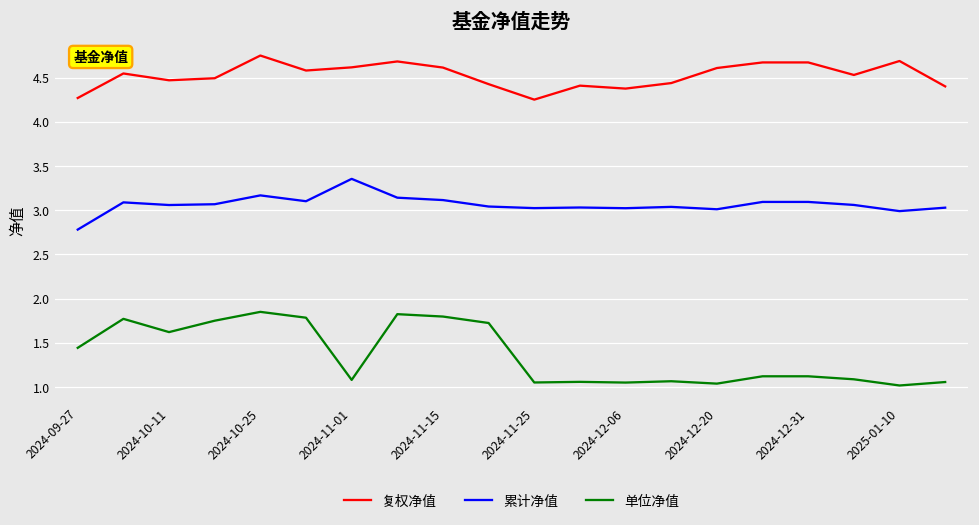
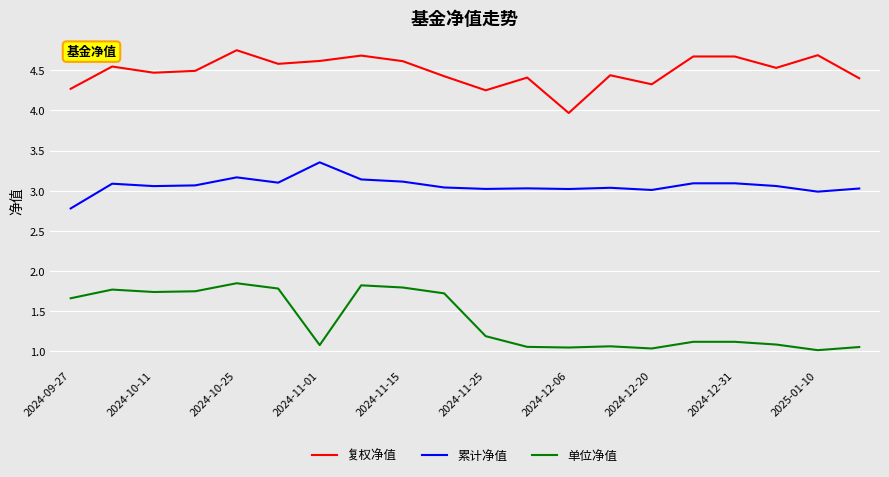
  {
    "复权净值": {
      "2024-09-27": 4.3,
      "2024-10-11": 4.5,
      "2024-10-25": 4.7,
      "2024-11-01": 4.6,
      "2024-11-15": 4.6,
      "2024-11-25": 4.3,
-     "2024-12-06": 4.4,
-     "2024-12-20": 4.6,
+     "2024-12-06": 4.0,
+     "2024-12-20": 4.3,
      "2024-12-31": 4.7,
      "2025-01-10": 4.7
    },
    "累计净值": {
      "2024-09-27": 2.8,
      "2024-10-11": 3.1,
      "2024-10-25": 3.2,
      "2024-11-01": 3.4,
      "2024-11-15": 3.1,
      "2024-11-25": 3.0,
      "2024-12-06": 3.0,
      "2024-12-20": 3.0,
      "2024-12-31": 3.1,
      "2025-01-10": 3.0
    },
    "单位净值": {
-     "2024-09-27": 1.4,
-     "2024-10-11": 1.6,
+     "2024-09-27": 1.7,
+     "2024-10-11": 1.7,
      "2024-10-25": 1.8,
      "2024-11-01": 1.1,
      "2024-11-15": 1.8,
-     "2024-11-25": 1.1,
+     "2024-11-25": 1.2,
      "2024-12-06": 1.0,
      "2024-12-20": 1.0,
      "2024-12-31": 1.1,
      "2025-01-10": 1.0
    }
  }
